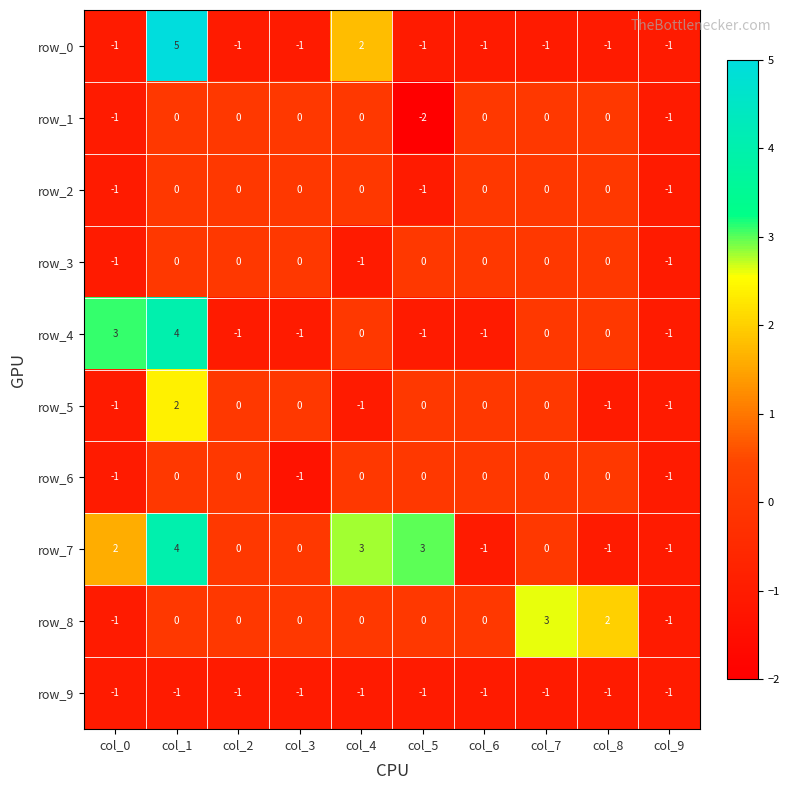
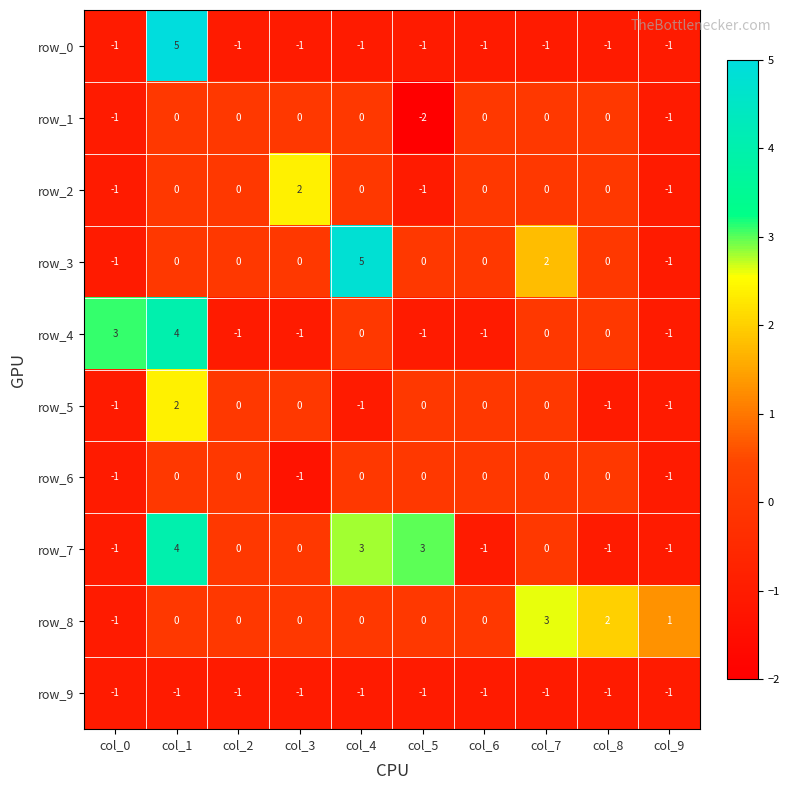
  {
    "row_0": {
      "col_0": -1,
      "col_1": 5,
      "col_2": -1,
      "col_3": -1,
-     "col_4": 2,
+     "col_4": -1,
      "col_5": -1,
      "col_6": -1,
      "col_7": -1,
      "col_8": -1,
      "col_9": -1
    },
    "row_1": {
      "col_0": -1,
      "col_1": 0,
      "col_2": 0,
      "col_3": 0,
      "col_4": 0,
      "col_5": -2,
      "col_6": 0,
      "col_7": 0,
      "col_8": 0,
      "col_9": -1
    },
    "row_2": {
      "col_0": -1,
      "col_1": 0,
      "col_2": 0,
-     "col_3": 0,
+     "col_3": 2,
      "col_4": 0,
      "col_5": -1,
      "col_6": 0,
      "col_7": 0,
      "col_8": 0,
      "col_9": -1
    },
    "row_3": {
      "col_0": -1,
      "col_1": 0,
      "col_2": 0,
      "col_3": 0,
-     "col_4": -1,
+     "col_4": 5,
      "col_5": 0,
      "col_6": 0,
-     "col_7": 0,
+     "col_7": 2,
      "col_8": 0,
      "col_9": -1
    },
    "row_4": {
      "col_0": 3,
      "col_1": 4,
      "col_2": -1,
      "col_3": -1,
      "col_4": 0,
      "col_5": -1,
      "col_6": -1,
      "col_7": 0,
      "col_8": 0,
      "col_9": -1
    },
    "row_5": {
      "col_0": -1,
      "col_1": 2,
      "col_2": 0,
      "col_3": 0,
      "col_4": -1,
      "col_5": 0,
      "col_6": 0,
      "col_7": 0,
      "col_8": -1,
      "col_9": -1
    },
    "row_6": {
      "col_0": -1,
      "col_1": 0,
      "col_2": 0,
      "col_3": -1,
      "col_4": 0,
      "col_5": 0,
      "col_6": 0,
      "col_7": 0,
      "col_8": 0,
      "col_9": -1
    },
    "row_7": {
-     "col_0": 2,
+     "col_0": -1,
      "col_1": 4,
      "col_2": 0,
      "col_3": 0,
      "col_4": 3,
      "col_5": 3,
      "col_6": -1,
      "col_7": 0,
      "col_8": -1,
      "col_9": -1
    },
    "row_8": {
      "col_0": -1,
      "col_1": 0,
      "col_2": 0,
      "col_3": 0,
      "col_4": 0,
      "col_5": 0,
      "col_6": 0,
      "col_7": 3,
      "col_8": 2,
-     "col_9": -1
+     "col_9": 1
    },
    "row_9": {
      "col_0": -1,
      "col_1": -1,
      "col_2": -1,
      "col_3": -1,
      "col_4": -1,
      "col_5": -1,
      "col_6": -1,
      "col_7": -1,
      "col_8": -1,
      "col_9": -1
    }
  }
